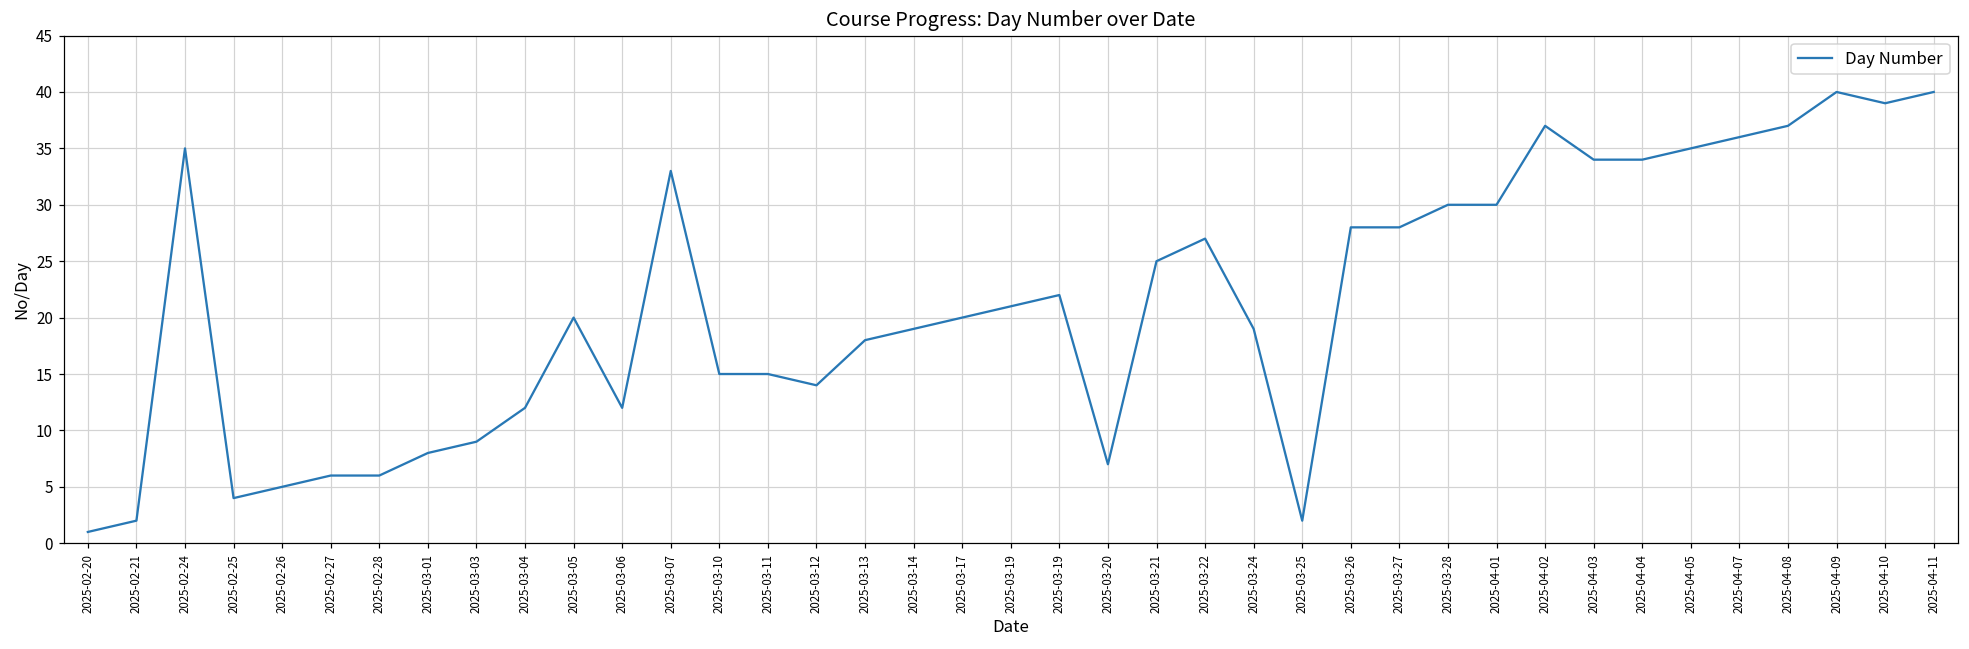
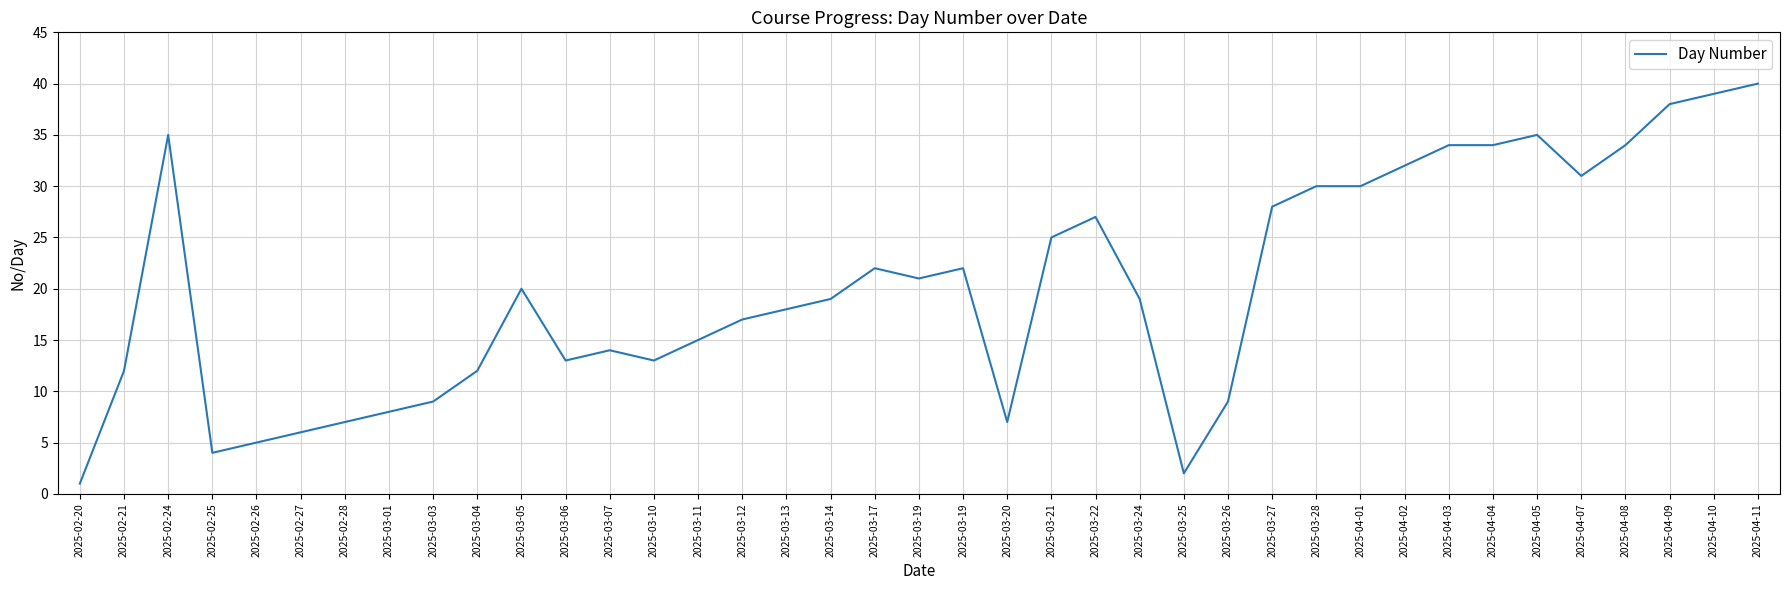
  {
    "2025-02-20": 1,
-   "2025-02-21": 2,
+   "2025-02-21": 12,
    "2025-02-24": 35,
    "2025-02-25": 4,
    "2025-02-26": 5,
    "2025-02-27": 6,
-   "2025-02-28": 6,
+   "2025-02-28": 7,
    "2025-03-01": 8,
    "2025-03-03": 9,
    "2025-03-04": 12,
    "2025-03-05": 20,
-   "2025-03-06": 12,
-   "2025-03-07": 33,
-   "2025-03-10": 15,
+   "2025-03-06": 13,
+   "2025-03-07": 14,
+   "2025-03-10": 13,
    "2025-03-11": 15,
-   "2025-03-12": 14,
+   "2025-03-12": 17,
    "2025-03-13": 18,
    "2025-03-14": 19,
-   "2025-03-17": 20,
+   "2025-03-17": 22,
    "2025-03-20": 7,
    "2025-03-21": 25,
    "2025-03-22": 27,
    "2025-03-24": 19,
    "2025-03-25": 2,
-   "2025-03-26": 28,
+   "2025-03-26": 9,
    "2025-03-27": 28,
    "2025-03-28": 30,
    "2025-04-01": 30,
-   "2025-04-02": 37,
+   "2025-04-02": 32,
    "2025-04-03": 34,
    "2025-04-04": 34,
    "2025-04-05": 35,
-   "2025-04-07": 36,
-   "2025-04-08": 37,
-   "2025-04-09": 40,
+   "2025-04-07": 31,
+   "2025-04-08": 34,
+   "2025-04-09": 38,
    "2025-04-10": 39,
    "2025-04-11": 40
  }
